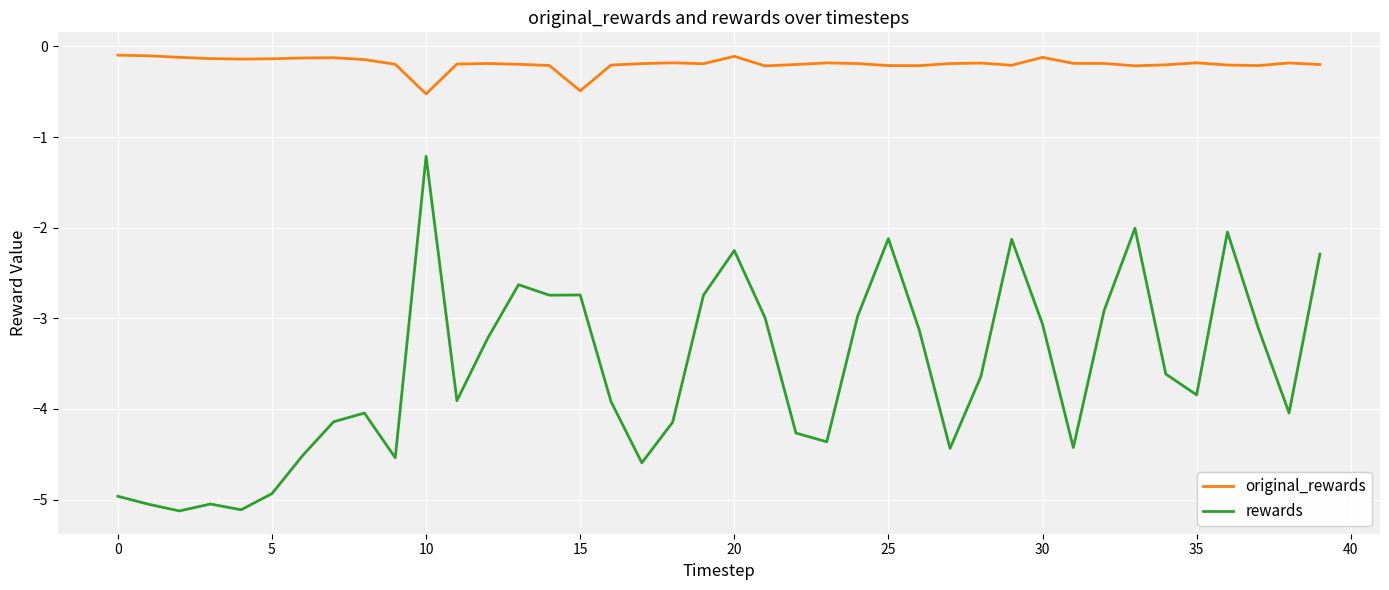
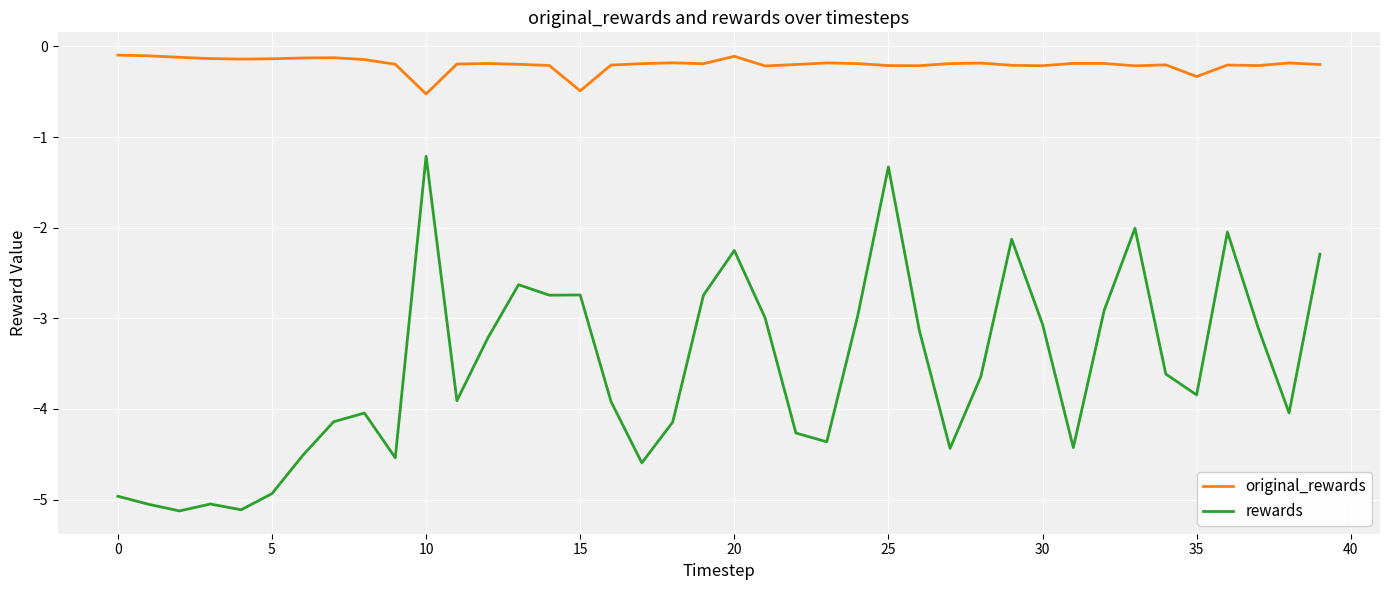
  {
    "original_rewards": {
      "0": -0.1,
      "5": -0.1,
      "10": -0.5,
      "15": -0.5,
      "20": -0.1,
      "25": -0.2,
-     "30": -0.1,
-     "35": -0.2
+     "30": -0.2,
+     "35": -0.3
    },
    "rewards": {
      "0": -5.0,
      "5": -4.9,
      "10": -1.2,
      "15": -2.7,
      "20": -2.3,
-     "25": -2.1,
+     "25": -1.3,
      "30": -3.1,
      "35": -3.8
    }
  }
